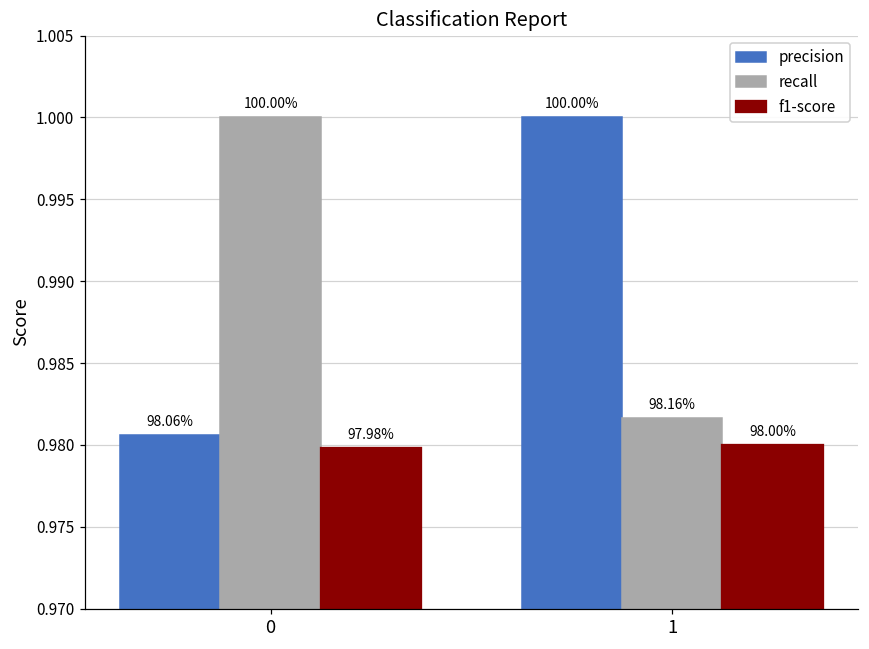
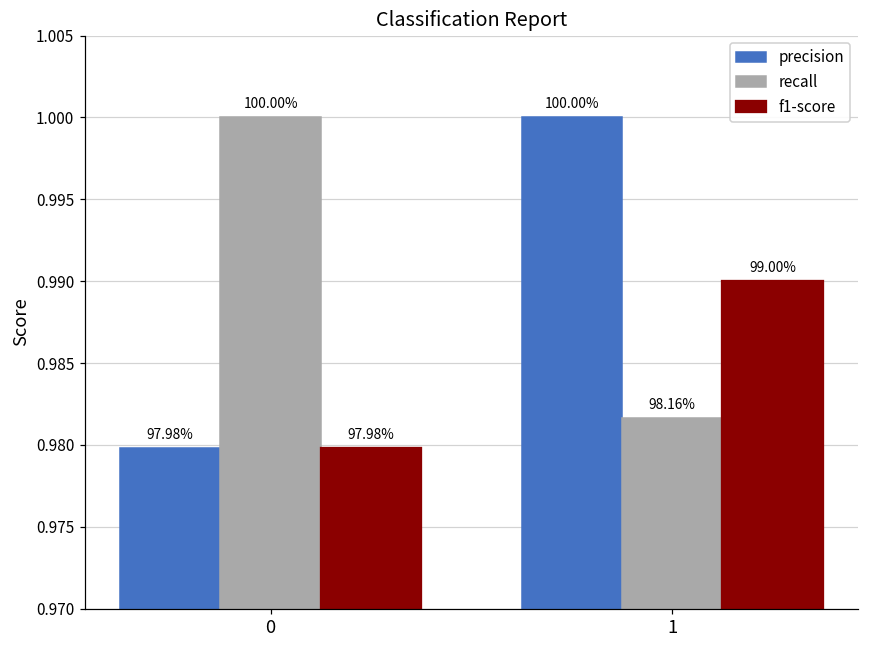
  {
    "precision": {
-     "0": "98.06%",
+     "0": "97.98%",
      "1": "100.00%"
    },
    "recall": {
      "0": "100.00%",
      "1": "98.16%"
    },
    "f1-score": {
      "0": "97.98%",
-     "1": "98.00%"
+     "1": "99.00%"
    }
  }
